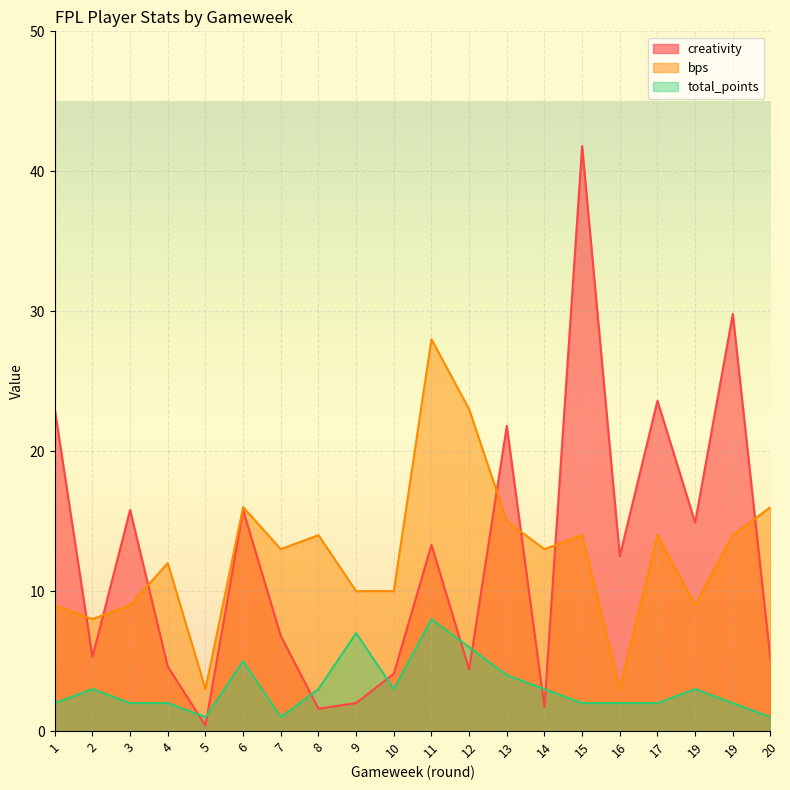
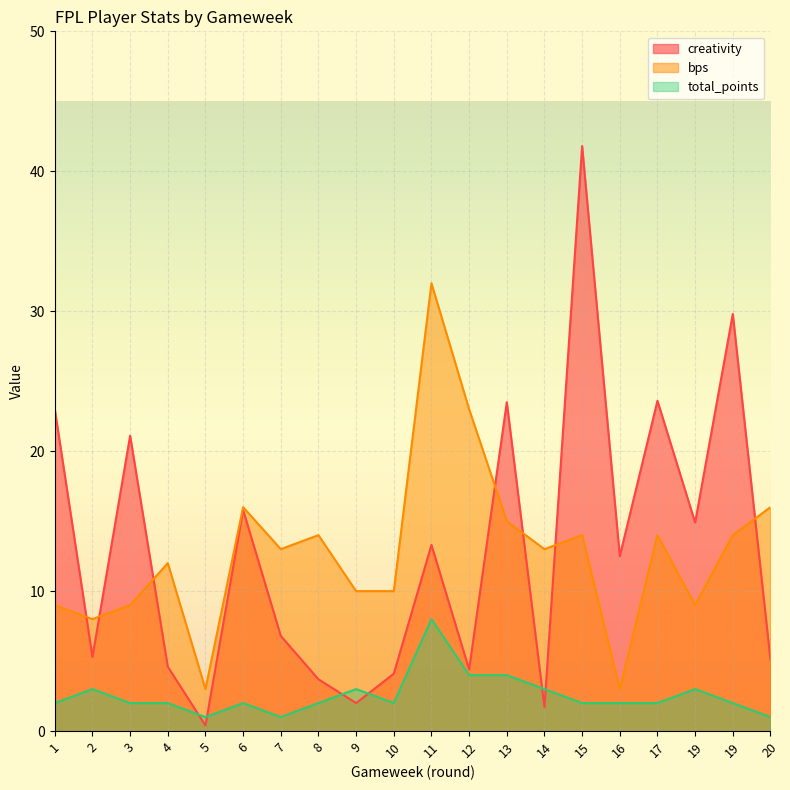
  {
    "creativity": {
      "1": 23.0,
      "2": 5.3,
-     "3": 15.8,
+     "3": 21.1,
      "4": 4.6,
      "5": 0.4,
      "6": 15.8,
      "7": 6.8,
-     "8": 1.6,
+     "8": 3.7,
      "9": 2.0,
      "10": 4.1,
      "11": 13.3,
      "12": 4.4,
-     "13": 21.8,
+     "13": 23.5,
      "14": 1.7,
      "15": 41.8,
      "16": 12.5,
      "17": 23.6,
      "20": 5.1
    },
    "bps": {
      "1": 9,
      "2": 8,
      "3": 9,
      "4": 12,
      "5": 3,
      "6": 16,
      "7": 13,
      "8": 14,
      "9": 10,
      "10": 10,
-     "11": 28,
+     "11": 32,
      "12": 23,
      "13": 15,
      "14": 13,
      "15": 14,
      "16": 3,
      "17": 14,
      "20": 16
    },
    "total_points": {
      "1": 2,
      "2": 3,
      "3": 2,
      "4": 2,
      "5": 1,
-     "6": 5,
+     "6": 2,
      "7": 1,
-     "8": 3,
-     "9": 7,
-     "10": 3,
+     "8": 2,
+     "9": 3,
+     "10": 2,
      "11": 8,
-     "12": 6,
+     "12": 4,
      "13": 4,
      "14": 3,
      "15": 2,
      "16": 2,
      "17": 2,
      "20": 1
    }
  }
